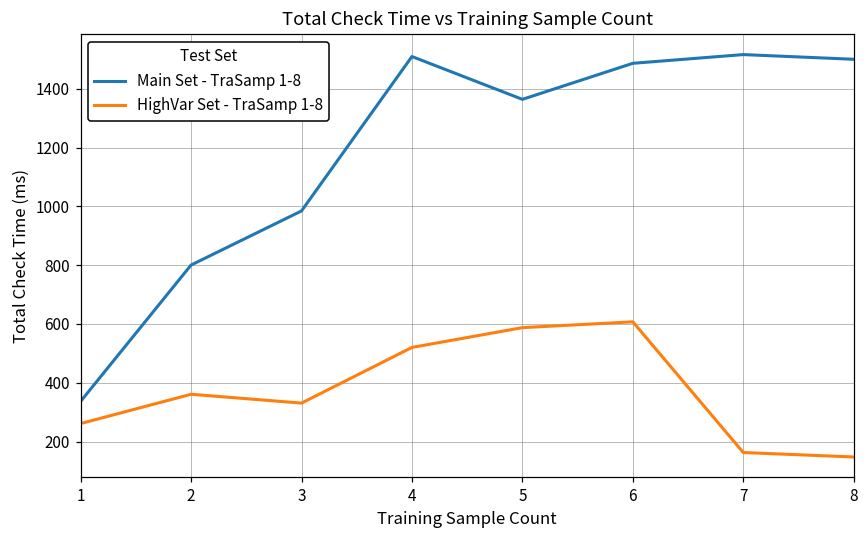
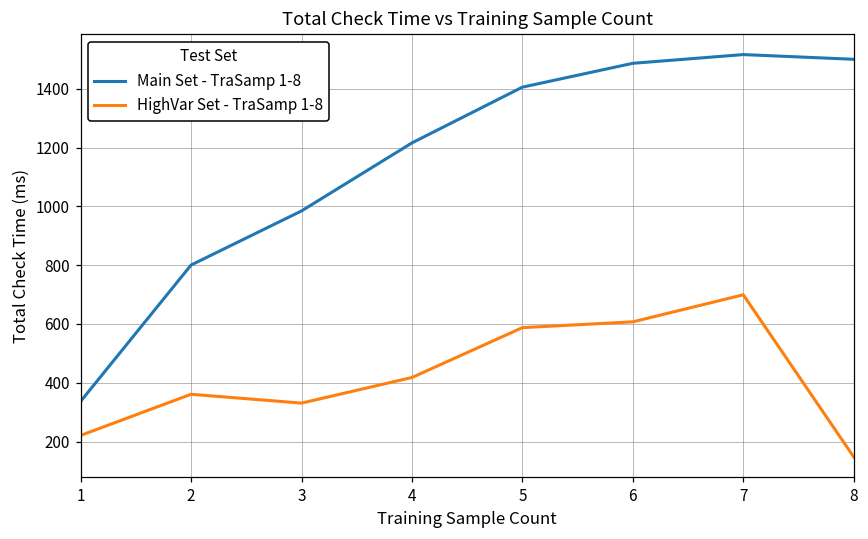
  {
    "Main Set - TraSamp 1-8": {
      "1": 340,
      "2": 800,
      "3": 980,
-     "4": 1510,
-     "5": 1360,
+     "4": 1220,
+     "5": 1410,
      "6": 1490,
      "7": 1520,
      "8": 1500
    },
    "HighVar Set - TraSamp 1-8": {
-     "1": 260,
+     "1": 220,
      "2": 360,
      "3": 330,
-     "4": 520,
+     "4": 420,
      "5": 590,
      "6": 610,
-     "7": 160,
+     "7": 700,
      "8": 150
    }
  }
